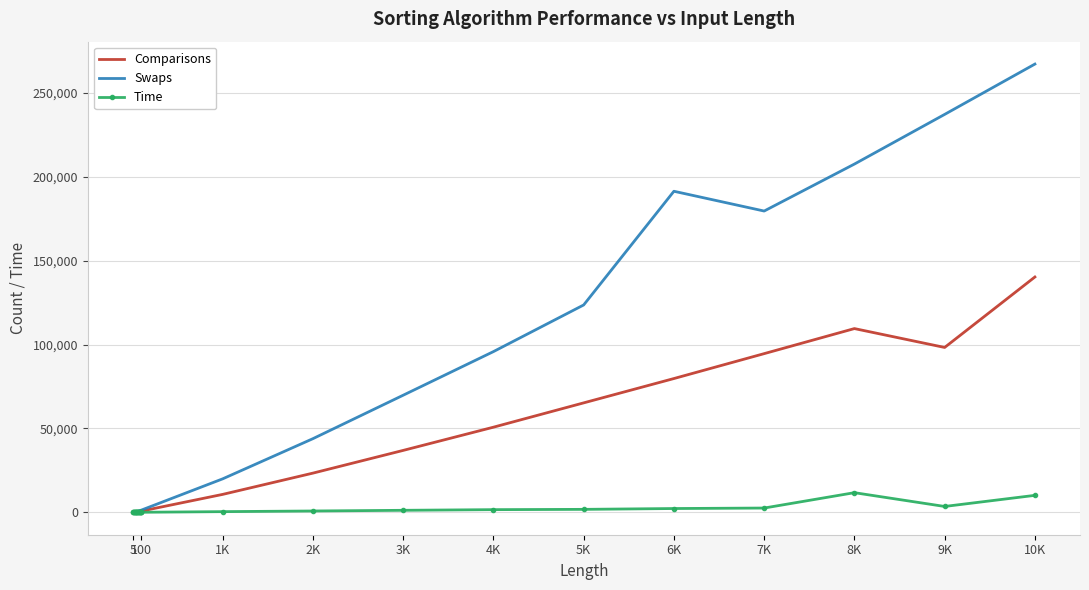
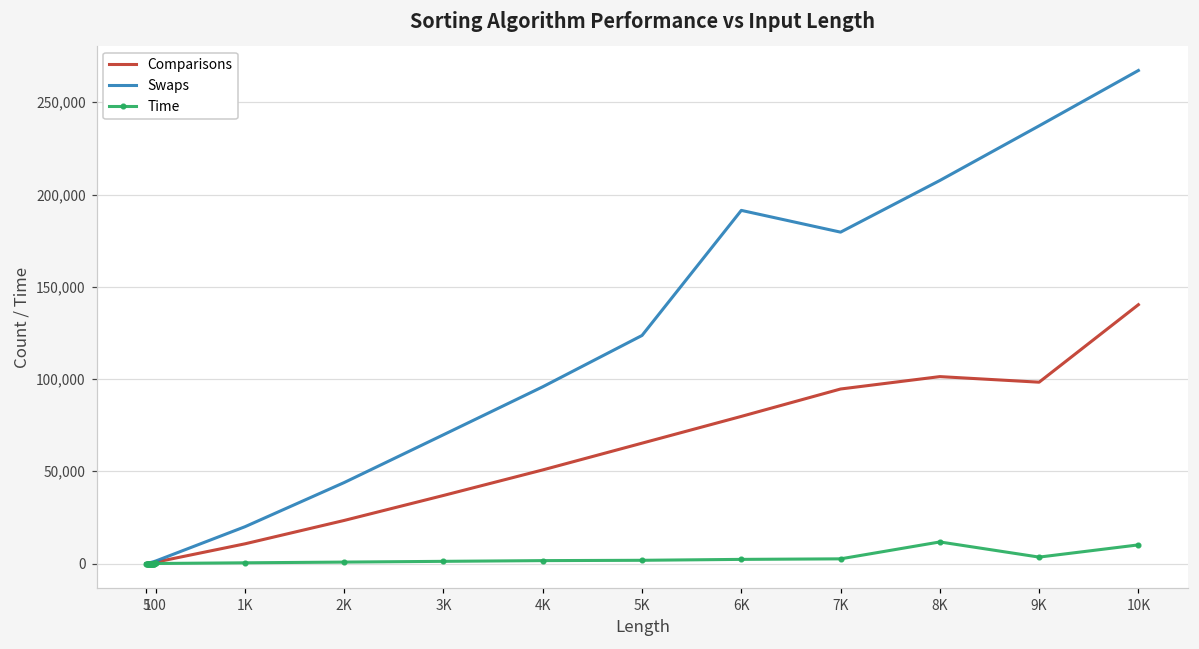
  {
    "Comparisons": {
      "1K": "11,000",
      "2K": "23,000",
      "3K": "37,000",
      "4K": "51,000",
      "5K": "65,000",
      "6K": "80,000",
      "7K": "95,000",
-     "8K": "110,000",
+     "8K": "101,000",
      "9K": "98,000",
      "10K": "140,000"
    },
    "Swaps": {
      "1K": "20,000",
      "2K": "44,000",
      "3K": "70,000",
      "4K": "96,000",
      "5K": "124,000",
      "6K": "191,000",
      "7K": "180,000",
      "8K": "208,000",
      "9K": "237,000",
      "10K": "267,000"
    },
    "Time": {
      "1K": "0",
      "2K": "1,000",
      "3K": "1,000",
      "4K": "2,000",
      "5K": "2,000",
      "6K": "2,000",
      "7K": "3,000",
      "8K": "12,000",
      "9K": "3,000",
      "10K": "10,000"
    }
  }
